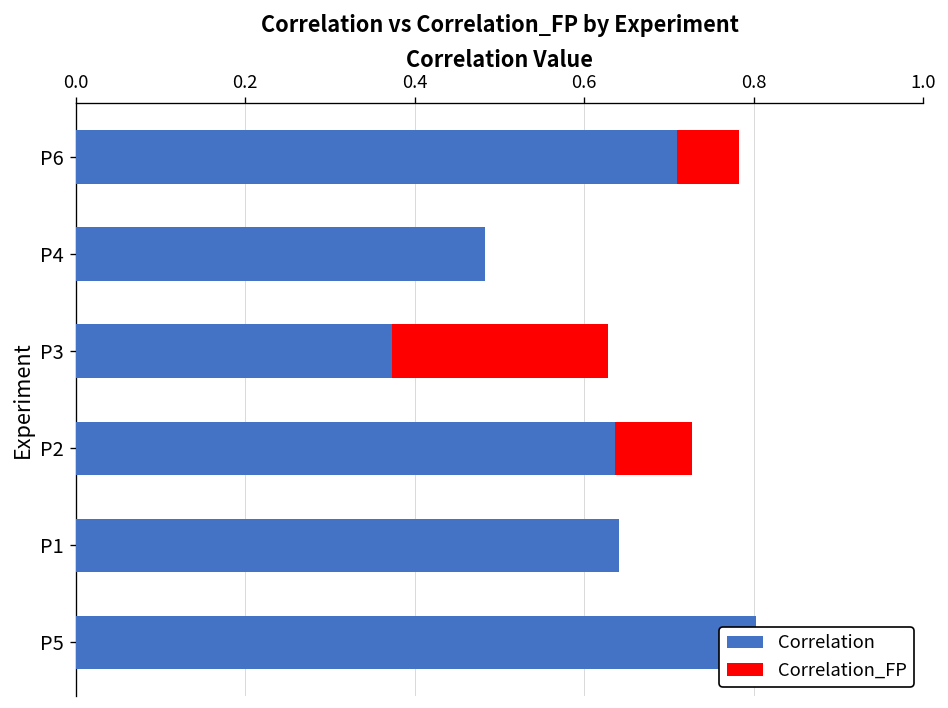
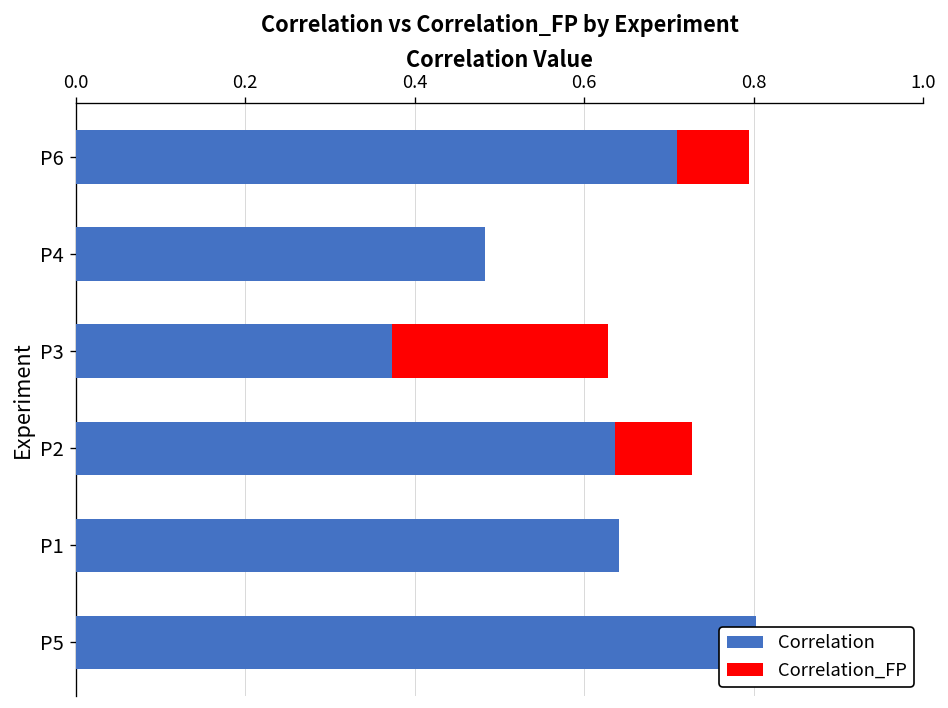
  {
    "Correlation": {
-     "P6": 0.78,
+     "P6": 0.79,
      "P4": 0.48,
      "P3": 0.63,
      "P2": 0.73,
      "P1": 0.64
    }
  }
